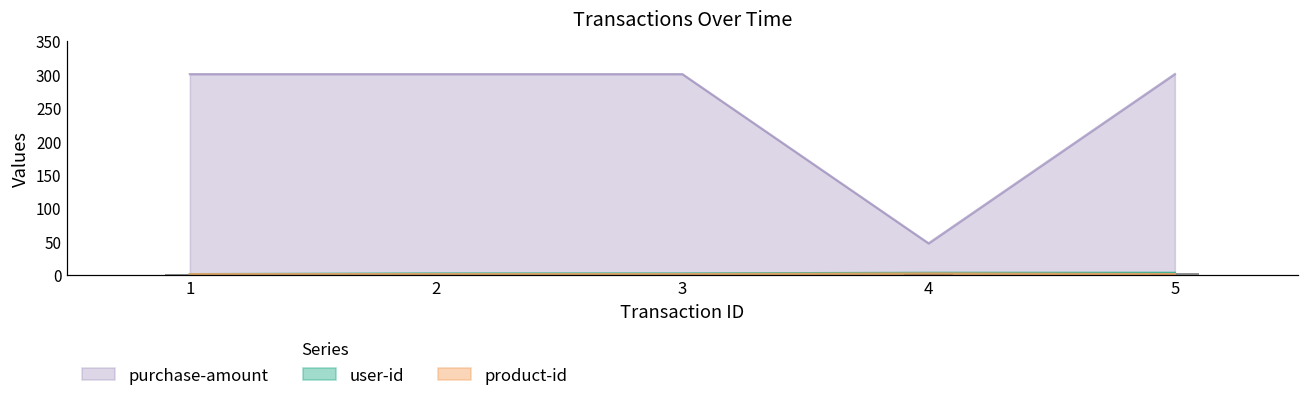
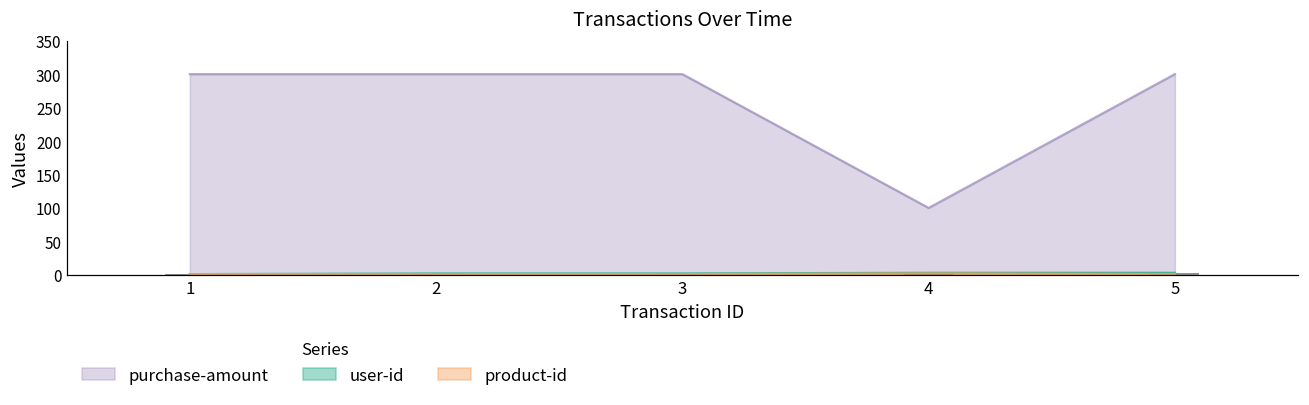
  {
    "purchase-amount": {
      "1": 300,
      "2": 300,
      "3": 300,
-     "4": 50,
+     "4": 100,
      "5": 300
    }
  }
